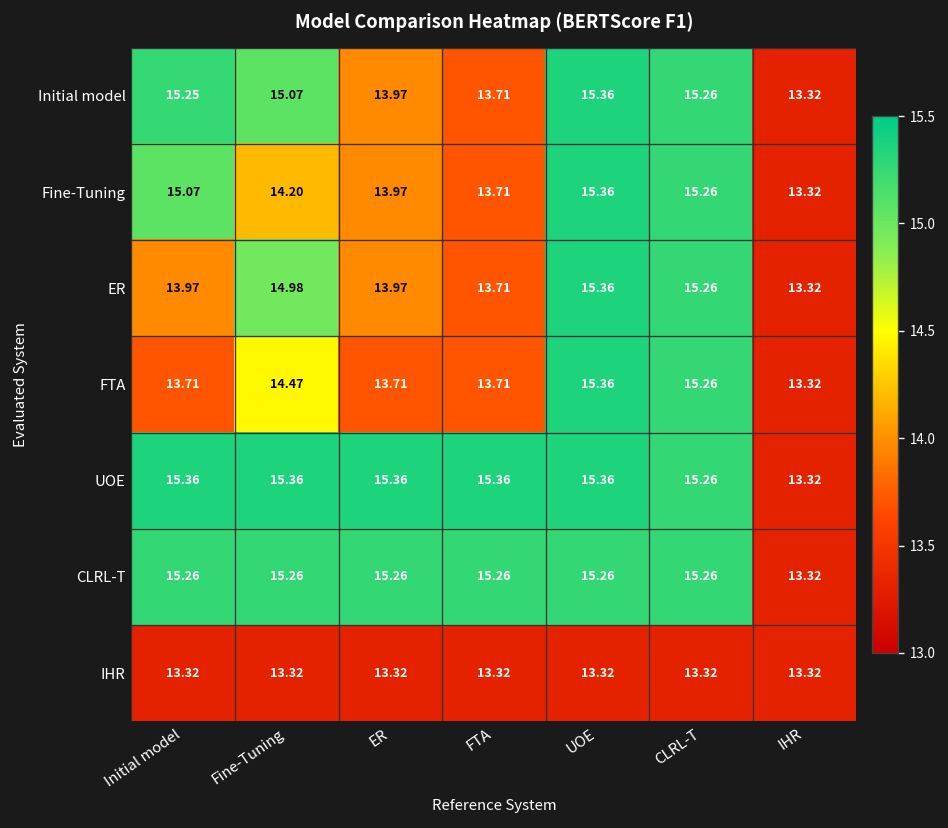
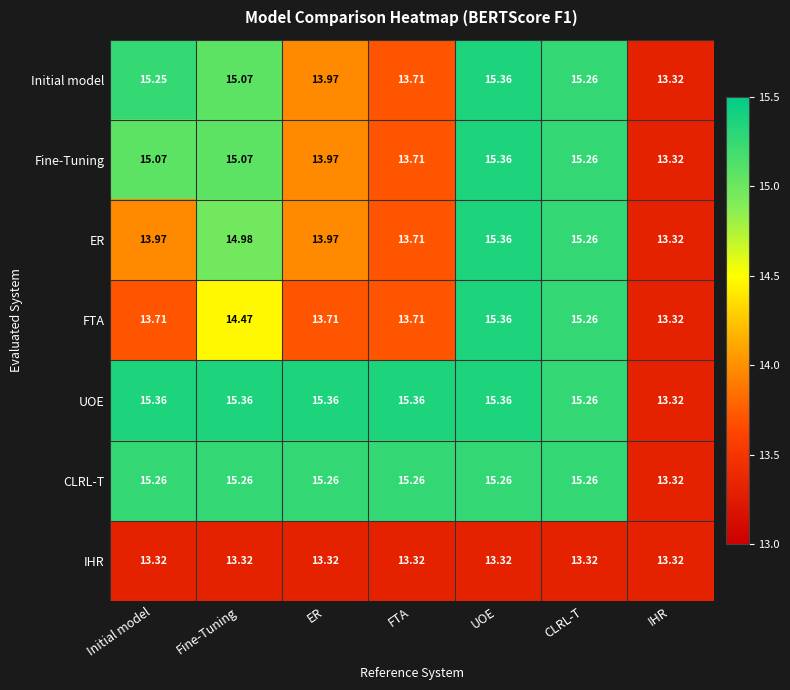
  {
    "Initial model": {
      "Initial model": 15.25,
      "Fine-Tuning": 15.07,
      "ER": 13.97,
      "FTA": 13.71,
      "UOE": 15.36,
      "CLRL-T": 15.26,
      "IHR": 13.32
    },
    "Fine-Tuning": {
      "Initial model": 15.07,
-     "Fine-Tuning": 14.20,
+     "Fine-Tuning": 15.07,
      "ER": 13.97,
      "FTA": 13.71,
      "UOE": 15.36,
      "CLRL-T": 15.26,
      "IHR": 13.32
    },
    "ER": {
      "Initial model": 13.97,
      "Fine-Tuning": 14.98,
      "ER": 13.97,
      "FTA": 13.71,
      "UOE": 15.36,
      "CLRL-T": 15.26,
      "IHR": 13.32
    },
    "FTA": {
      "Initial model": 13.71,
      "Fine-Tuning": 14.47,
      "ER": 13.71,
      "FTA": 13.71,
      "UOE": 15.36,
      "CLRL-T": 15.26,
      "IHR": 13.32
    },
    "UOE": {
      "Initial model": 15.36,
      "Fine-Tuning": 15.36,
      "ER": 15.36,
      "FTA": 15.36,
      "UOE": 15.36,
      "CLRL-T": 15.26,
      "IHR": 13.32
    },
    "CLRL-T": {
      "Initial model": 15.26,
      "Fine-Tuning": 15.26,
      "ER": 15.26,
      "FTA": 15.26,
      "UOE": 15.26,
      "CLRL-T": 15.26,
      "IHR": 13.32
    },
    "IHR": {
      "Initial model": 13.32,
      "Fine-Tuning": 13.32,
      "ER": 13.32,
      "FTA": 13.32,
      "UOE": 13.32,
      "CLRL-T": 13.32,
      "IHR": 13.32
    }
  }
